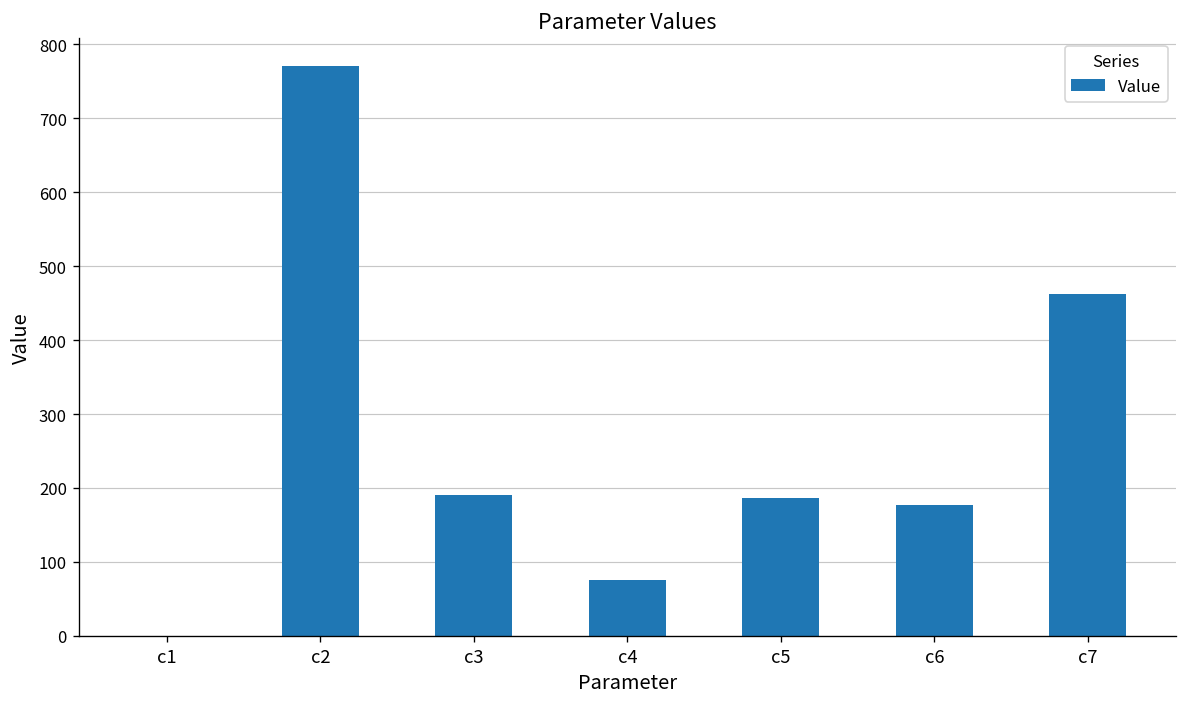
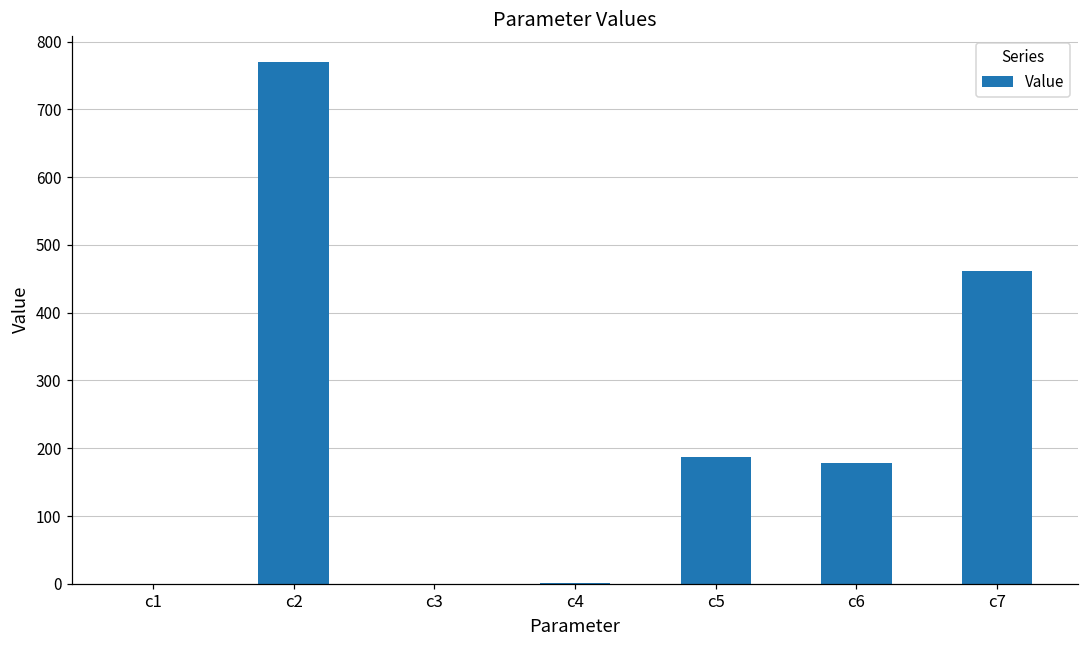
  {
    "c2": 770,
-   "c3": 190,
-   "c4": 80,
+   "c3": 0,
+   "c4": 0,
    "c5": 190,
    "c6": 180,
    "c7": 460
  }
